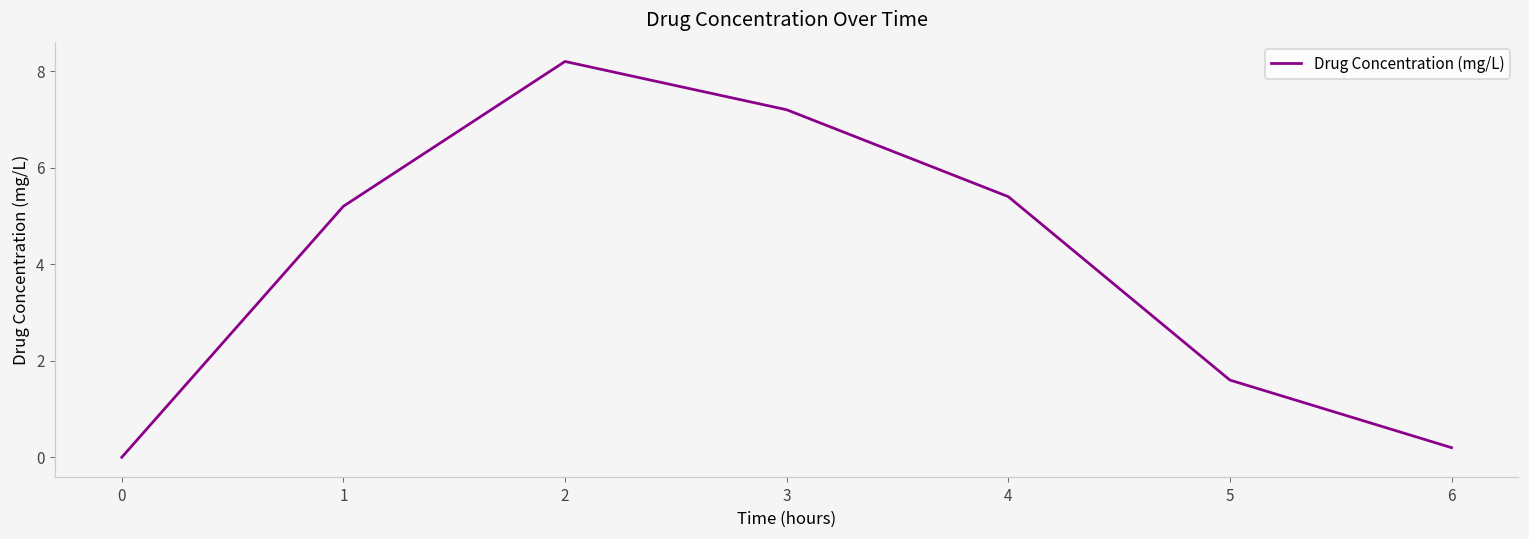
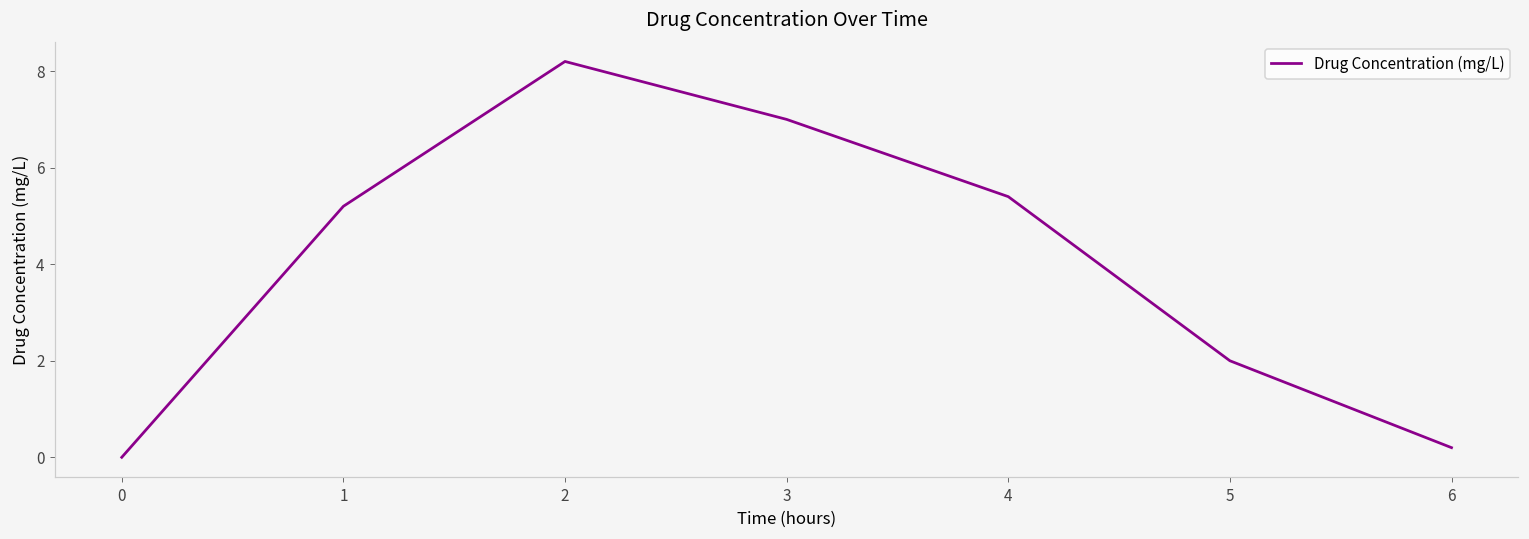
  {
    "0": 0.0,
    "1": 5.2,
    "2": 8.2,
-   "3": 7.2,
+   "3": 7.0,
    "4": 5.4,
-   "5": 1.6,
+   "5": 2.0,
    "6": 0.2
  }
